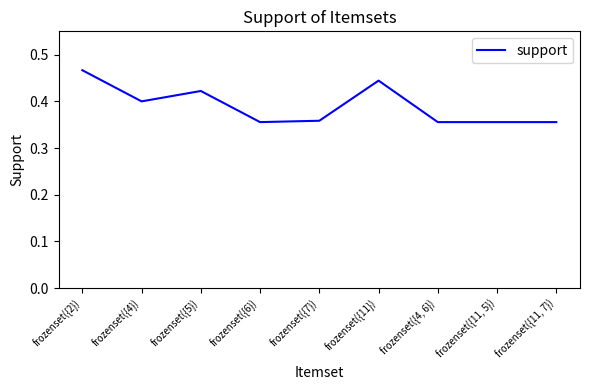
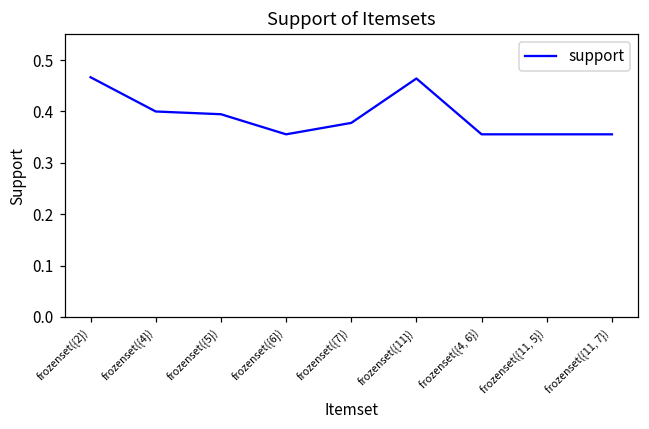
  {
    "frozenset({2})": 0.47,
    "frozenset({4})": 0.40,
-   "frozenset({5})": 0.42,
+   "frozenset({5})": 0.39,
    "frozenset({6})": 0.36,
-   "frozenset({7})": 0.36,
-   "frozenset({11})": 0.44,
+   "frozenset({7})": 0.38,
+   "frozenset({11})": 0.46,
    "frozenset({4, 6})": 0.36,
    "frozenset({11, 5})": 0.36,
    "frozenset({11, 7})": 0.36
  }
